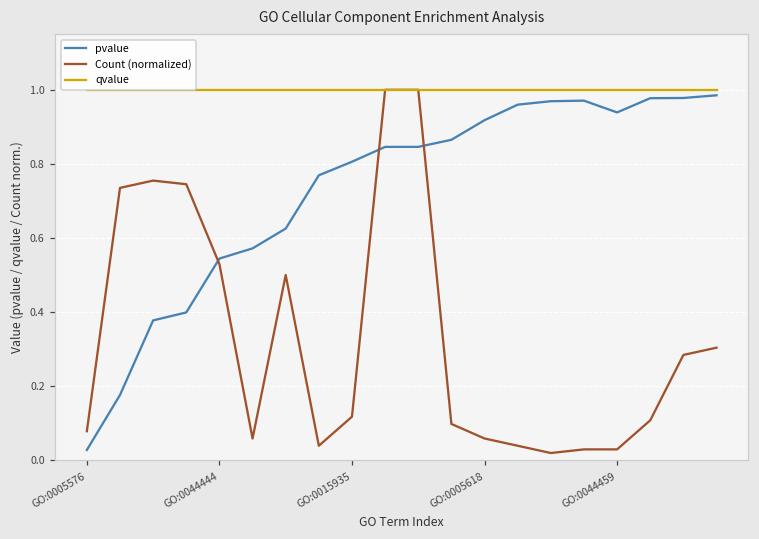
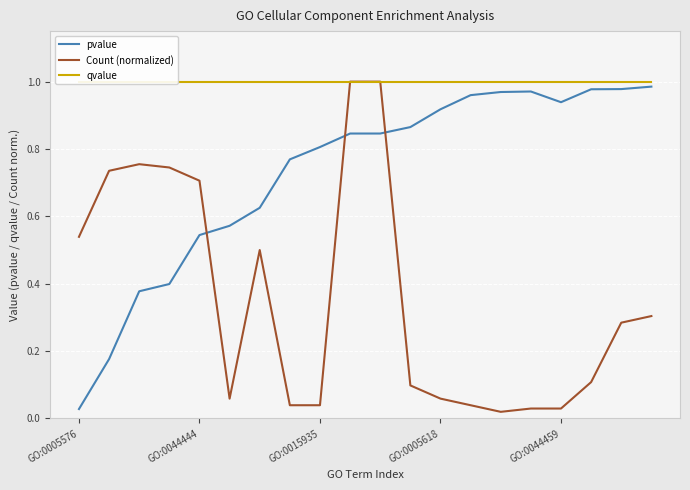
  {
    "pvalue": {
      "GO:0005576": 0.03,
      "GO:0044444": 0.54,
      "GO:0015935": 0.81,
      "GO:0005618": 0.92,
      "GO:0044459": 0.94
    },
    "Count (normalized)": {
-     "GO:0005576": 0.08,
-     "GO:0044444": 0.53,
-     "GO:0015935": 0.12,
+     "GO:0005576": 0.54,
+     "GO:0044444": 0.71,
+     "GO:0015935": 0.04,
      "GO:0005618": 0.06,
      "GO:0044459": 0.03
    },
    "qvalue": {
      "GO:0044444": 1.00,
      "GO:0015935": 1.00,
      "GO:0005618": 1.00,
      "GO:0044459": 1.00
    }
  }
